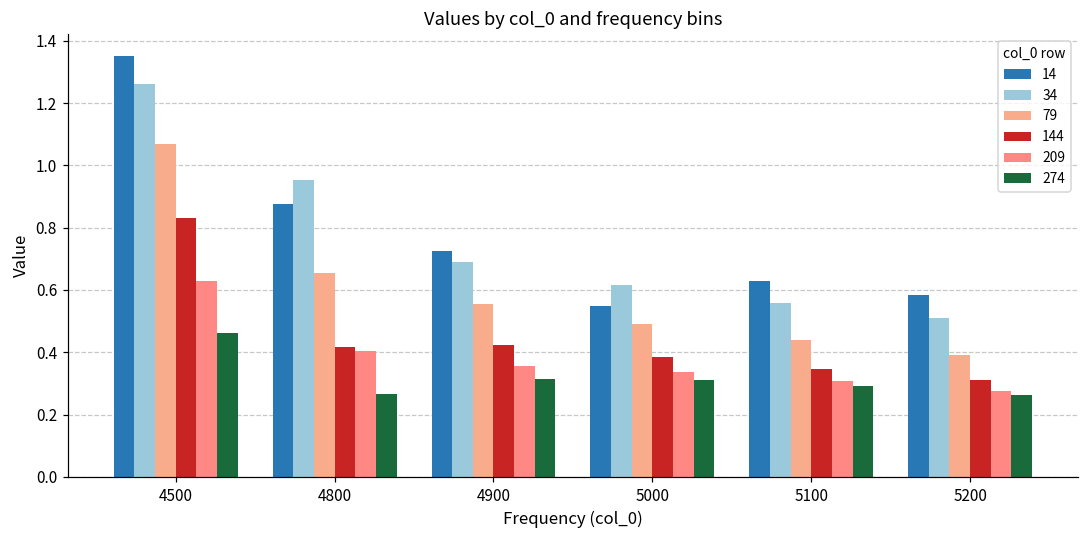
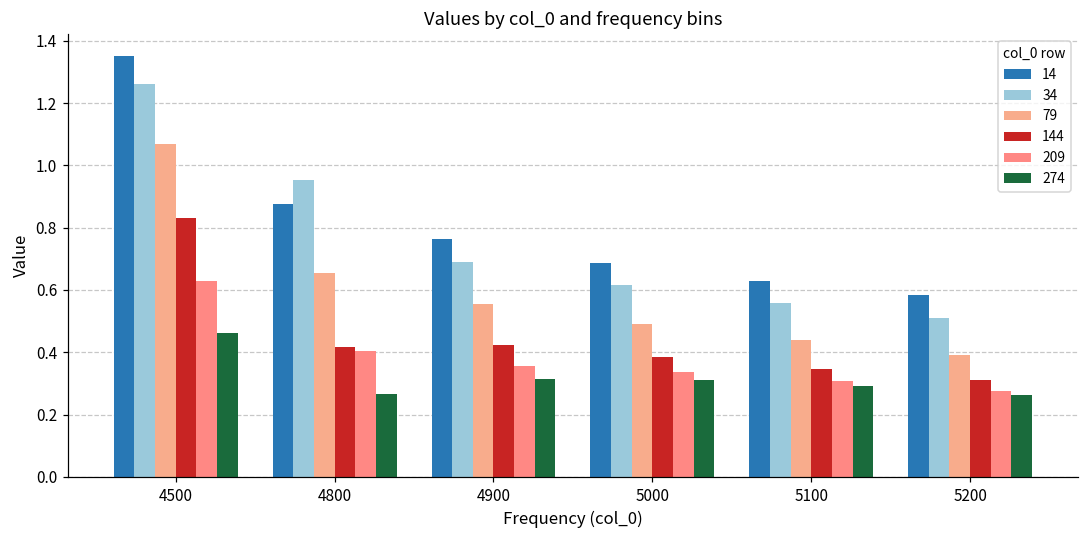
  {
    "14": {
      "4500": 1.35,
      "4800": 0.88,
-     "4900": 0.72,
-     "5000": 0.55,
+     "4900": 0.76,
+     "5000": 0.69,
      "5100": 0.63,
      "5200": 0.58
    },
    "34": {
      "4500": 1.26,
      "4800": 0.95,
      "4900": 0.69,
      "5000": 0.62,
      "5100": 0.56,
      "5200": 0.51
    },
    "144": {
      "4500": 0.83,
      "4800": 0.42,
      "4900": 0.42,
      "5000": 0.38,
      "5100": 0.35,
      "5200": 0.31
    },
    "274": {
      "4500": 0.46,
      "4800": 0.27,
      "4900": 0.32,
      "5000": 0.31,
      "5100": 0.29,
      "5200": 0.26
    }
  }
